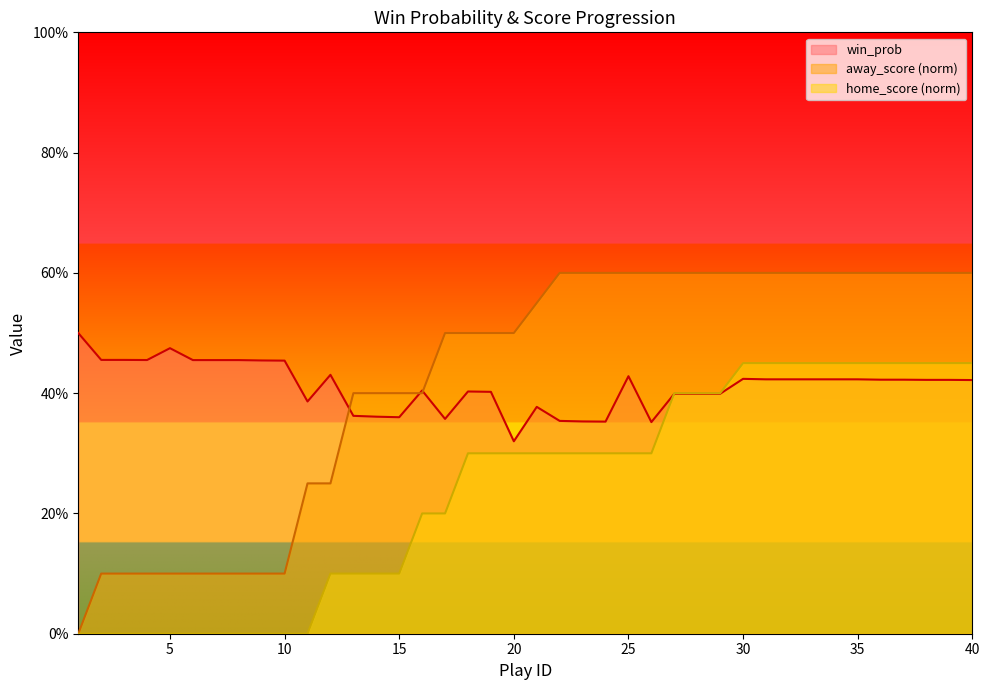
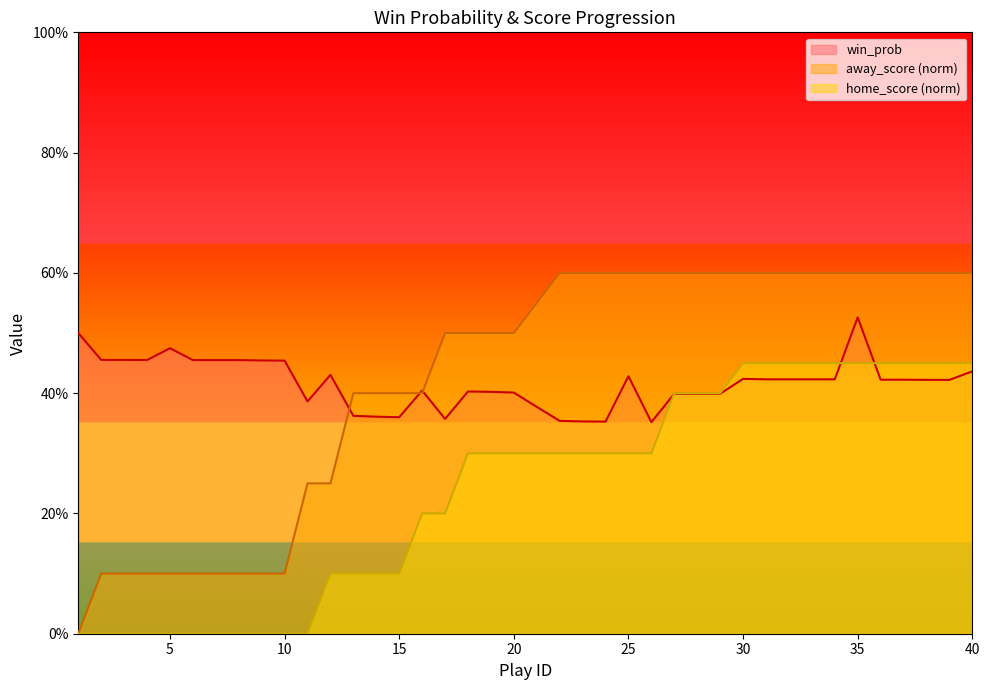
  {
    "win_prob": {
      "5": "47%",
      "10": "45%",
      "15": "36%",
-     "20": "32%",
+     "20": "40%",
      "25": "43%",
      "30": "42%",
-     "35": "42%",
-     "40": "42%"
+     "35": "53%",
+     "40": "44%"
    }
  }
